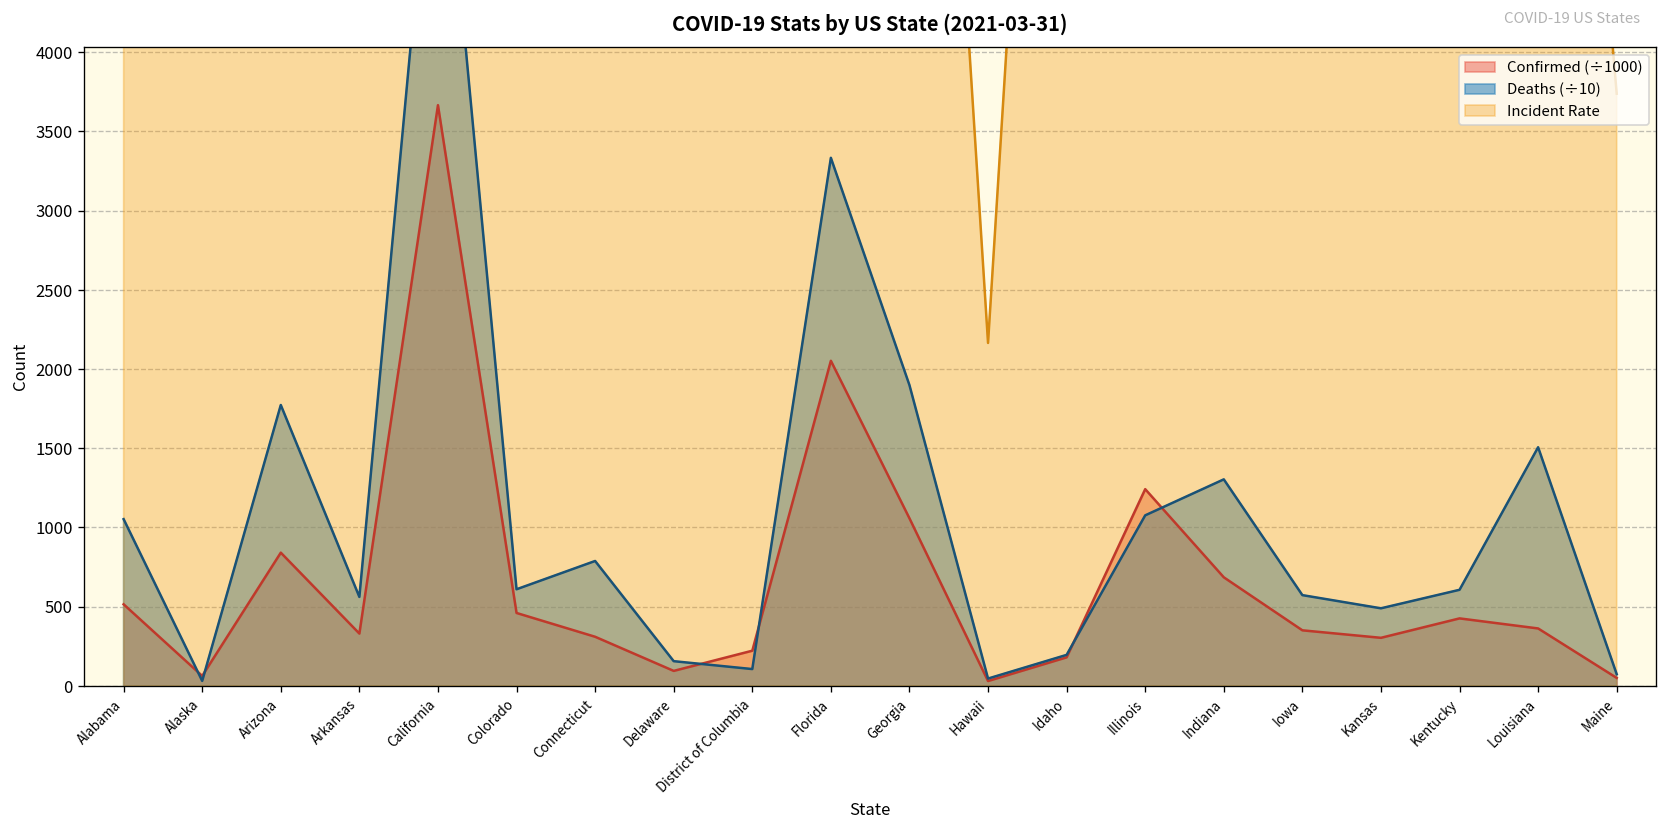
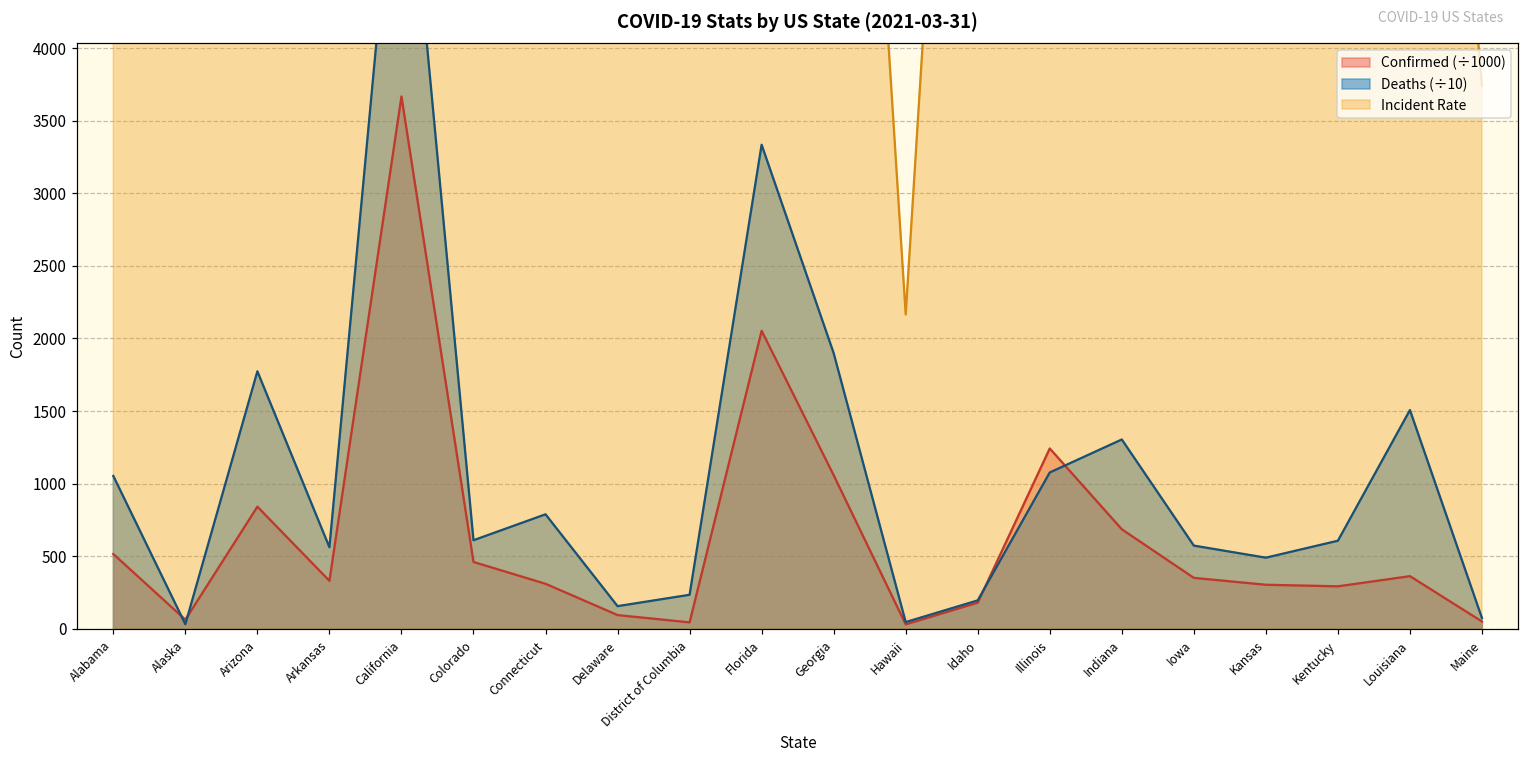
  {
    "Confirmed (÷1000)": {
      "Alabama": 510,
      "Alaska": 60,
      "Arizona": 840,
      "Arkansas": 330,
      "California": 3670,
      "Colorado": 460,
      "Connecticut": 310,
      "Delaware": 90,
-     "District of Columbia": 220,
+     "District of Columbia": 40,
      "Florida": 2050,
      "Georgia": 1060,
      "Illinois": 1240,
      "Indiana": 690,
      "Iowa": 350,
      "Kansas": 300,
-     "Kentucky": 430,
+     "Kentucky": 290,
      "Louisiana": 360,
      "Maine": 50
    },
    "Deaths (÷10)": {
      "Alabama": 1050,
      "Alaska": 30,
      "Arizona": 1770,
      "Arkansas": 560,
      "Colorado": 610,
      "Connecticut": 790,
      "Delaware": 160,
-     "District of Columbia": 110,
+     "District of Columbia": 230,
      "Florida": 3330,
      "Georgia": 1900,
      "Illinois": 1080,
      "Indiana": 1300,
      "Iowa": 570,
      "Kansas": 490,
      "Kentucky": 610,
      "Louisiana": 1510,
      "Maine": 70
    },
    "Incident Rate": {
      "Hawaii": 2170
    }
  }
